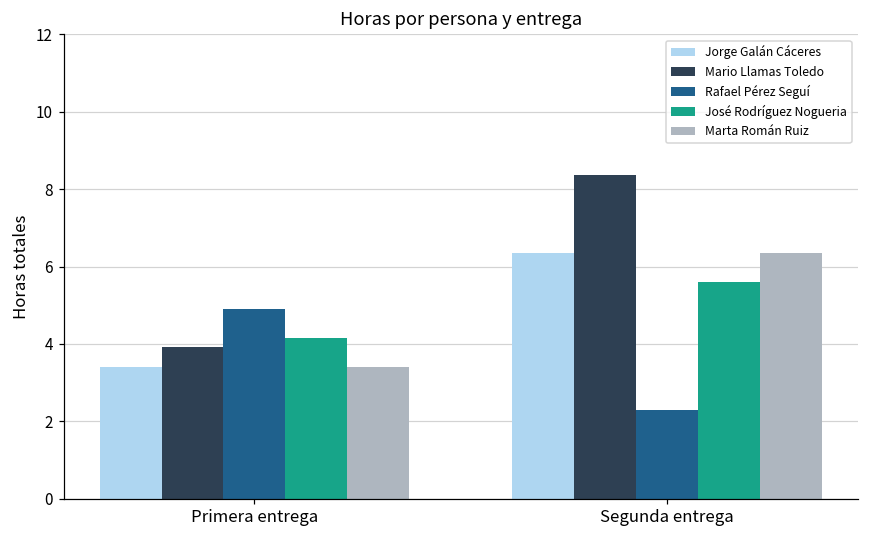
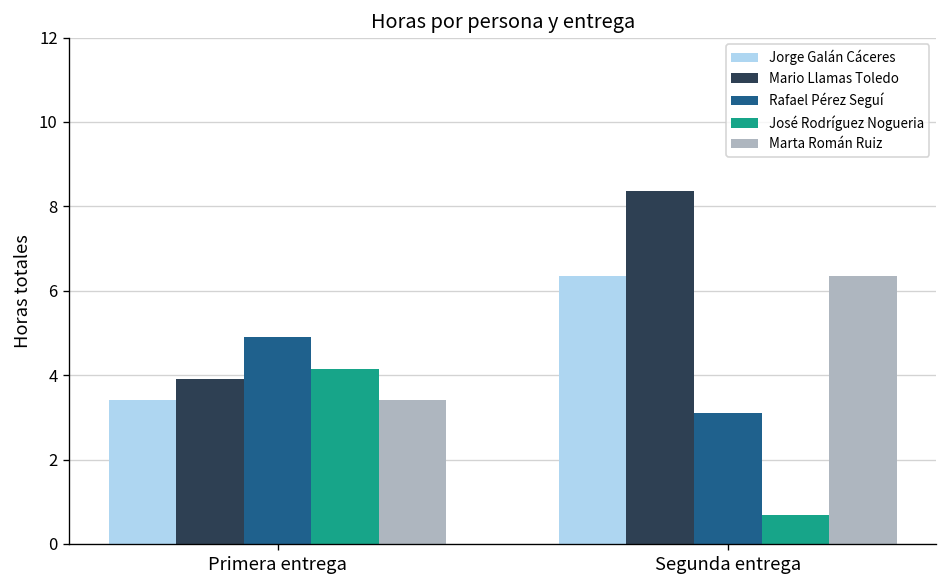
  {
    "Mario Llamas Toledo": {
      "Primera entrega": 3.9,
      "Segunda entrega": 8.4
    },
    "Rafael Pérez Seguí": {
      "Primera entrega": 4.9,
-     "Segunda entrega": 2.3
+     "Segunda entrega": 3.1
    },
    "José Rodríguez Nogueria": {
      "Primera entrega": 4.2,
-     "Segunda entrega": 5.6
+     "Segunda entrega": 0.7
    }
  }
